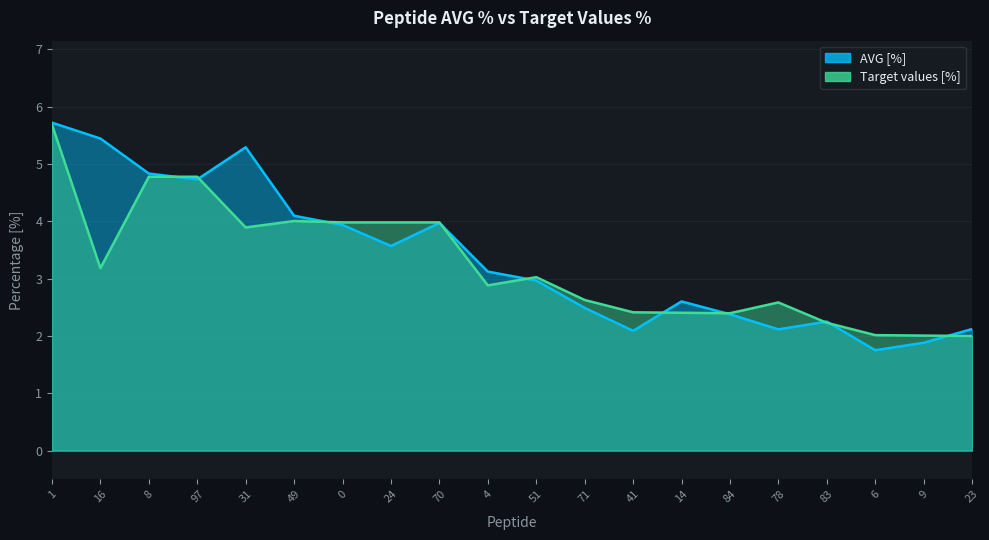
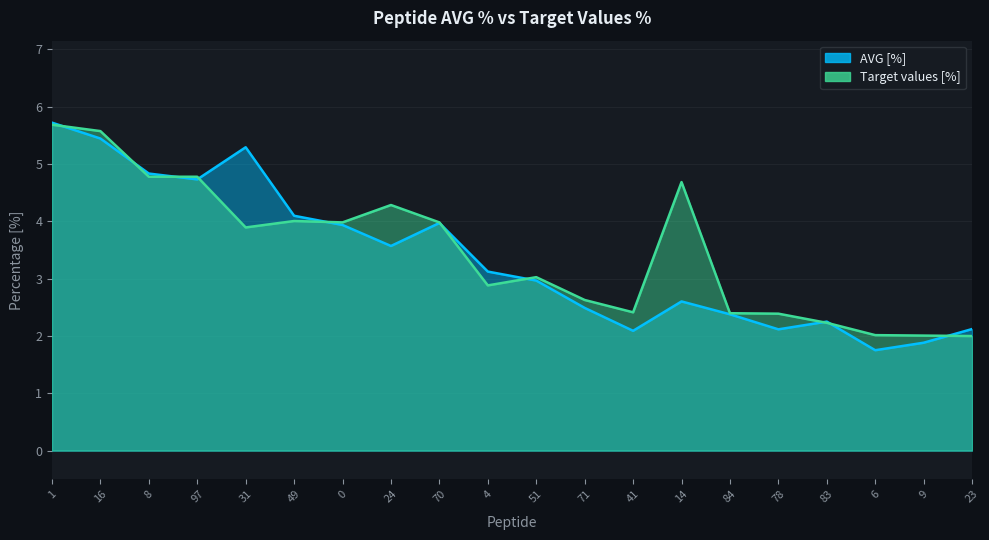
  {
    "AVG [%]": {
      "16": 5.4,
      "8": 4.8,
      "97": 4.7,
      "31": 5.3,
      "49": 4.1,
      "0": 3.9,
      "24": 3.6,
      "4": 3.1,
      "51": 3.0,
      "71": 2.5,
      "41": 2.1,
      "14": 2.6,
      "78": 2.1,
      "6": 1.8,
      "9": 1.9,
      "23": 2.1
    },
    "Target values [%]": {
-     "16": 3.2,
+     "16": 5.6,
      "8": 4.8,
      "97": 4.8,
      "31": 3.9,
      "49": 4.0,
      "0": 4.0,
-     "24": 4.0,
+     "24": 4.3,
      "4": 2.9,
      "51": 3.0,
      "71": 2.6,
      "41": 2.4,
-     "14": 2.4,
-     "78": 2.6,
+     "14": 4.7,
+     "78": 2.4,
      "6": 2.0,
      "9": 2.0,
      "23": 2.0
    }
  }
